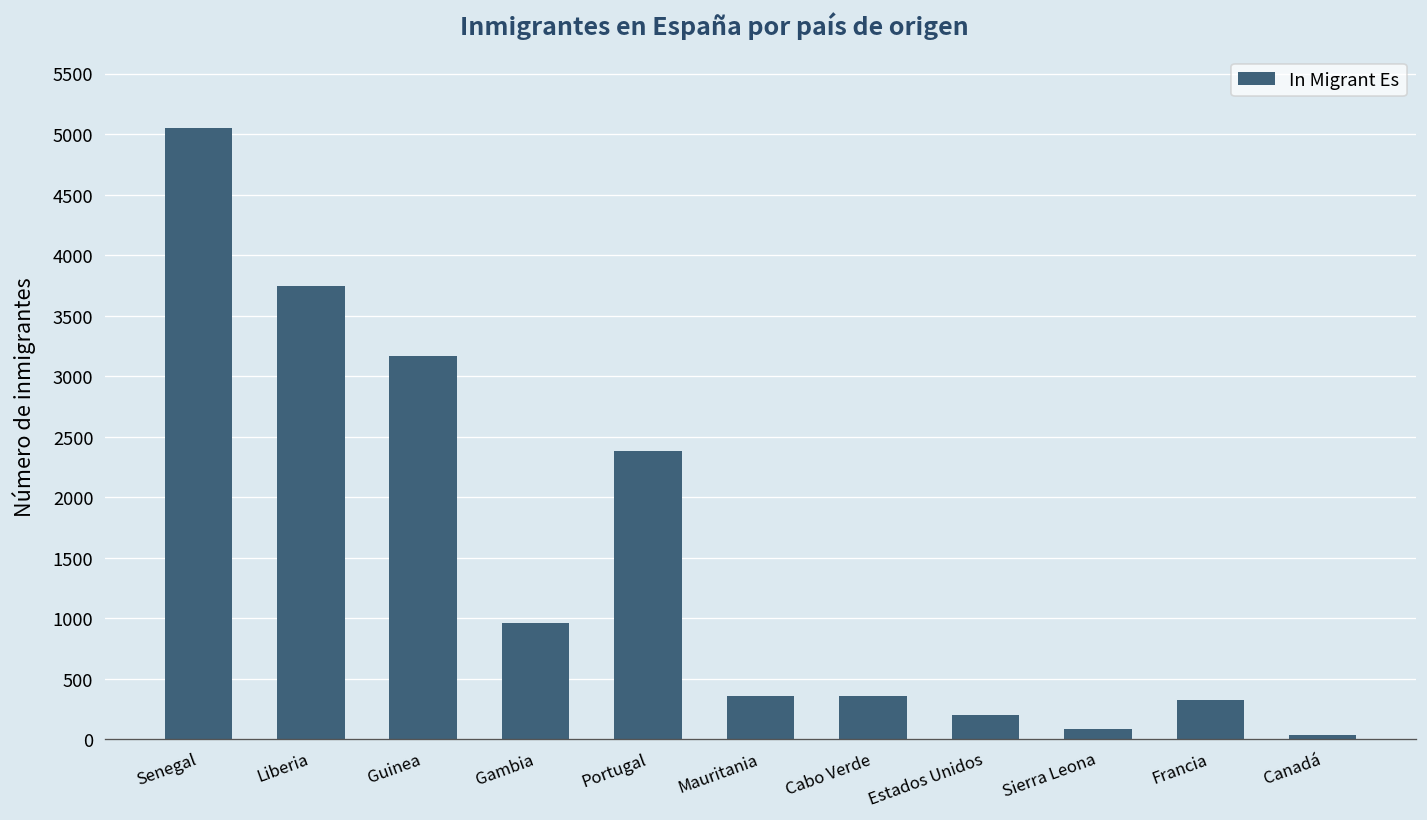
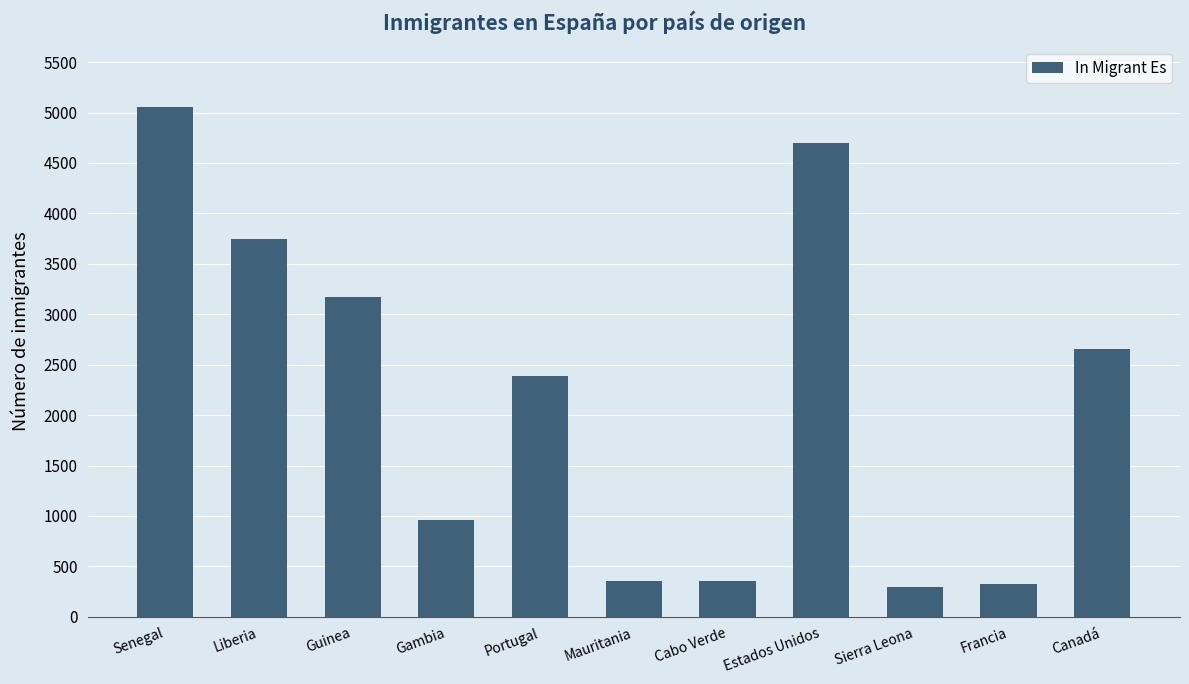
  {
    "Senegal": 5050,
    "Liberia": 3750,
    "Guinea": 3170,
    "Gambia": 960,
    "Portugal": 2380,
    "Mauritania": 360,
    "Cabo Verde": 360,
-   "Estados Unidos": 200,
-   "Sierra Leona": 90,
+   "Estados Unidos": 4700,
+   "Sierra Leona": 300,
    "Francia": 330,
-   "Canadá": 40
+   "Canadá": 2660
  }
